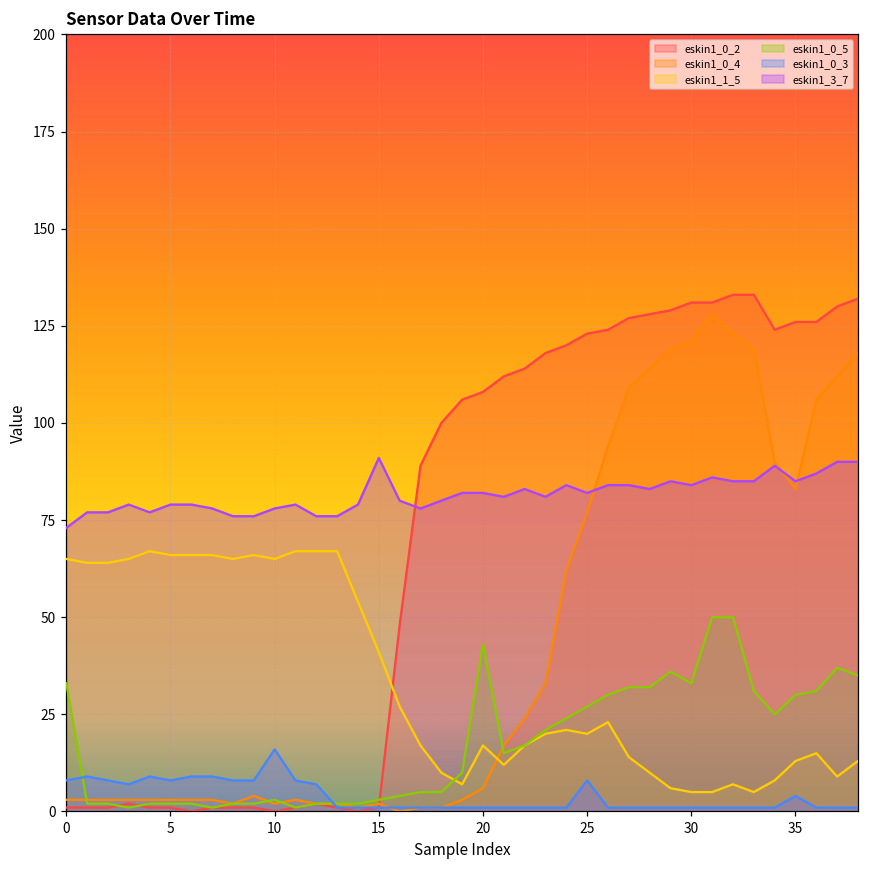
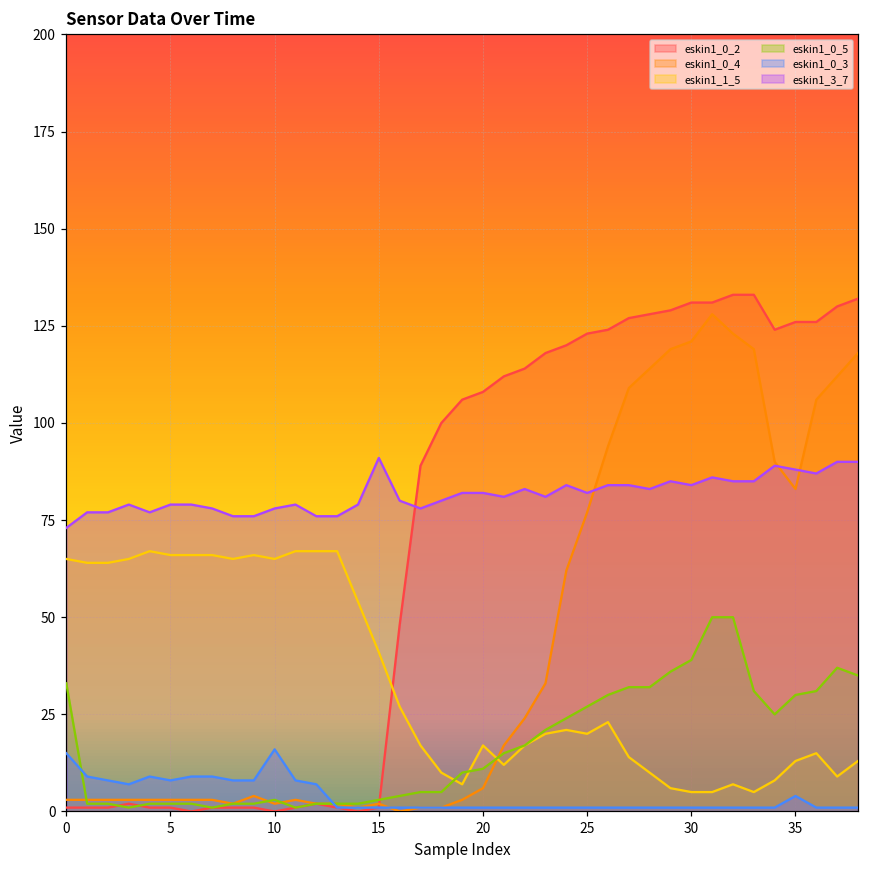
  {
    "eskin1_0_5": {
      "0": 33,
      "5": 2,
      "10": 3,
      "15": 3,
-     "20": 43,
+     "20": 11,
      "25": 27,
-     "30": 33,
+     "30": 39,
      "35": 30
    },
    "eskin1_0_3": {
-     "0": 8,
+     "0": 15,
      "5": 8,
      "10": 16,
      "20": 1,
-     "25": 8,
+     "25": 1,
      "30": 1,
      "35": 4
    },
    "eskin1_3_7": {
      "0": 73,
      "5": 79,
      "10": 78,
      "15": 91,
      "20": 82,
      "25": 82,
      "30": 84,
-     "35": 85
+     "35": 88
    }
  }
